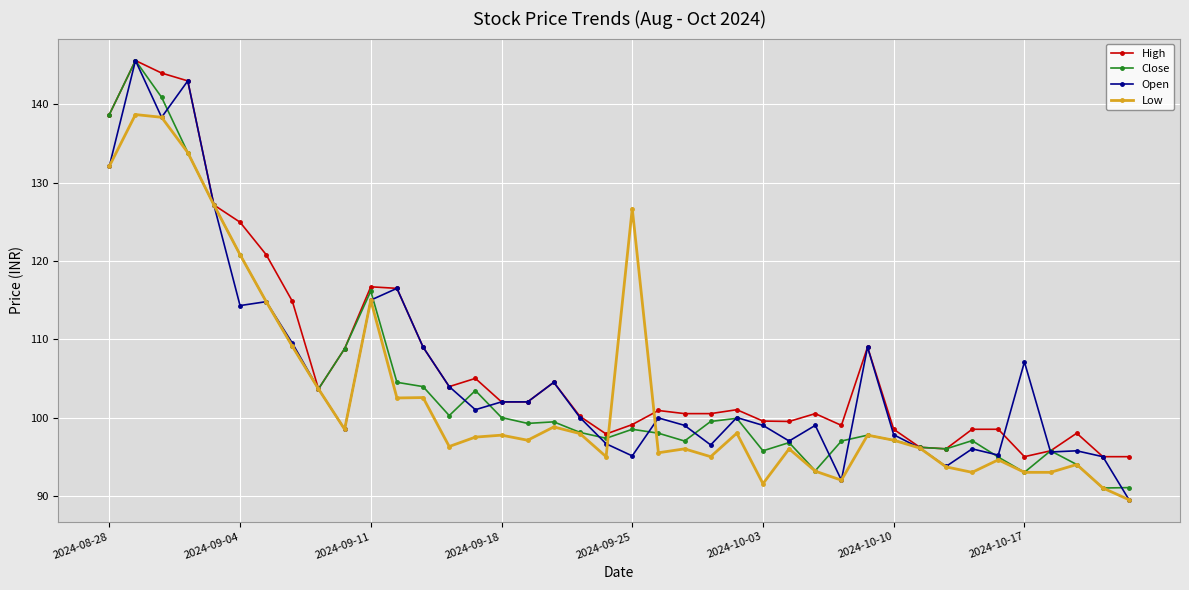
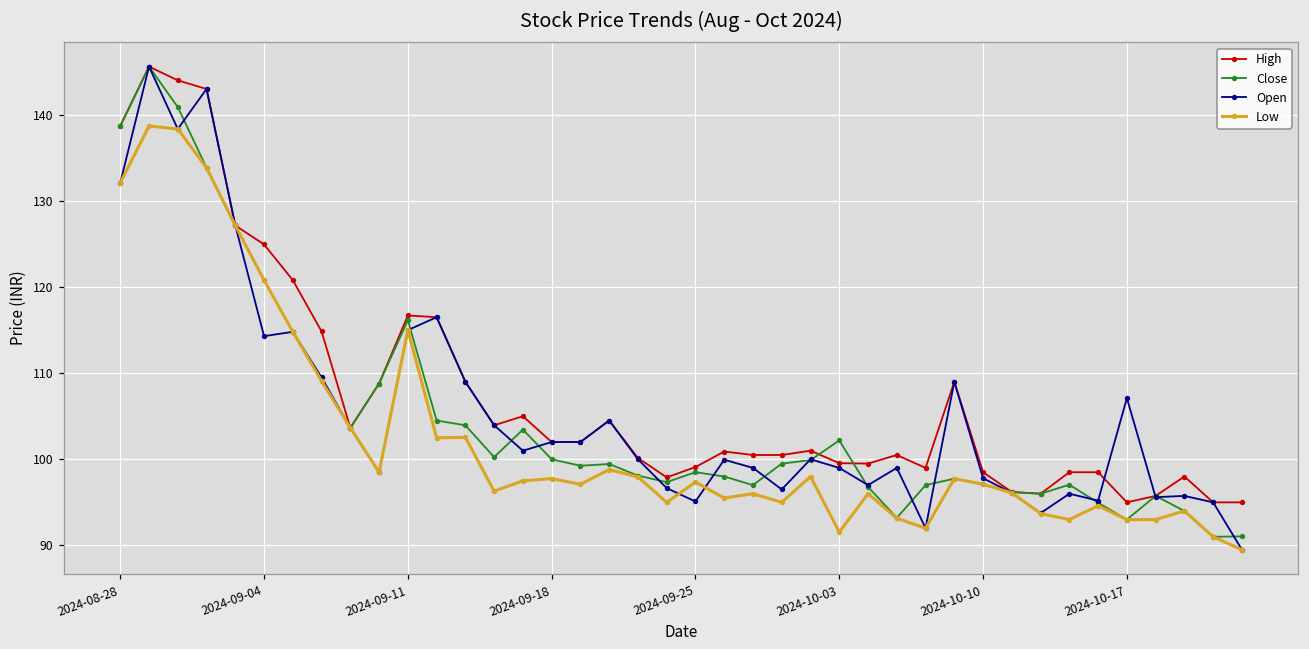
  {
    "High": {
      "2024-09-04": 125,
      "2024-09-11": 117,
      "2024-09-25": 99,
      "2024-10-03": 100,
      "2024-10-10": 99,
      "2024-10-17": 95
    },
    "Close": {
      "2024-09-11": 116,
      "2024-09-18": 100,
      "2024-09-25": 99,
-     "2024-10-03": 96
+     "2024-10-03": 102
    },
    "Open": {
      "2024-09-04": 114,
      "2024-09-25": 95,
      "2024-10-03": 99,
      "2024-10-10": 98,
      "2024-10-17": 107
    },
    "Low": {
      "2024-09-18": 98,
-     "2024-09-25": 127,
+     "2024-09-25": 97,
      "2024-10-03": 92
    }
  }
